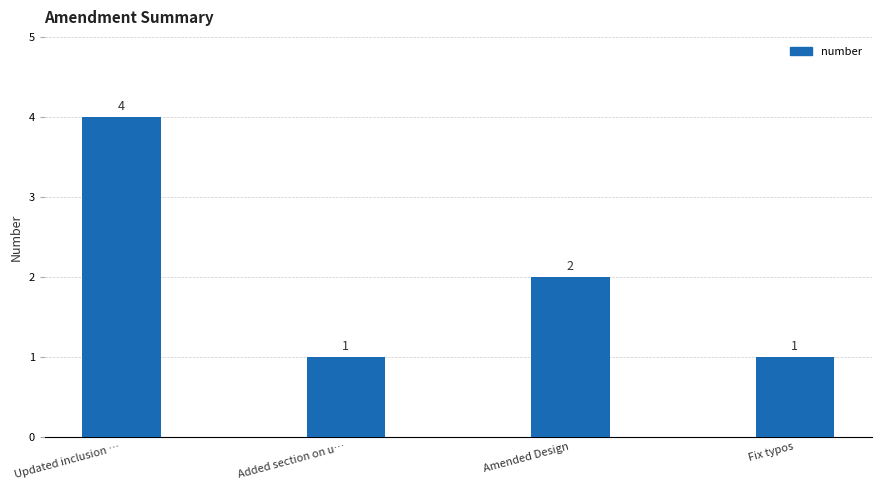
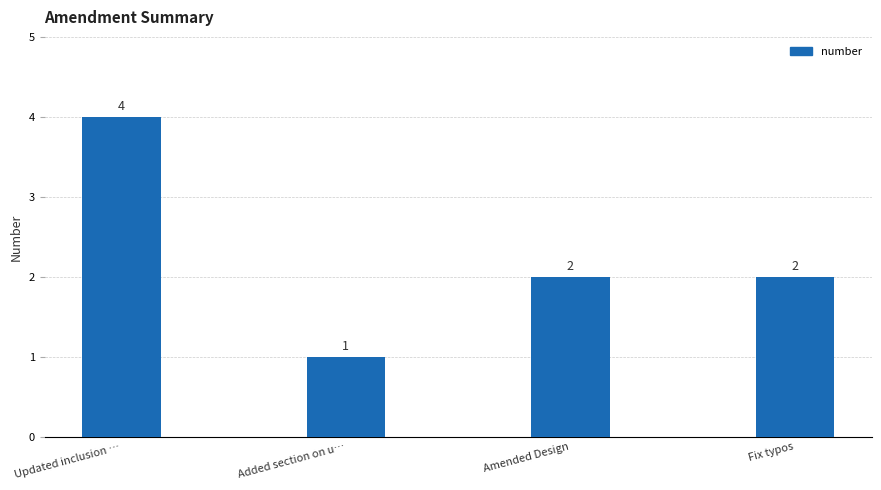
  {
    "Updated inclusion …": 4,
    "Added section on u…": 1,
    "Amended Design": 2,
-   "Fix typos": 1
+   "Fix typos": 2
  }
